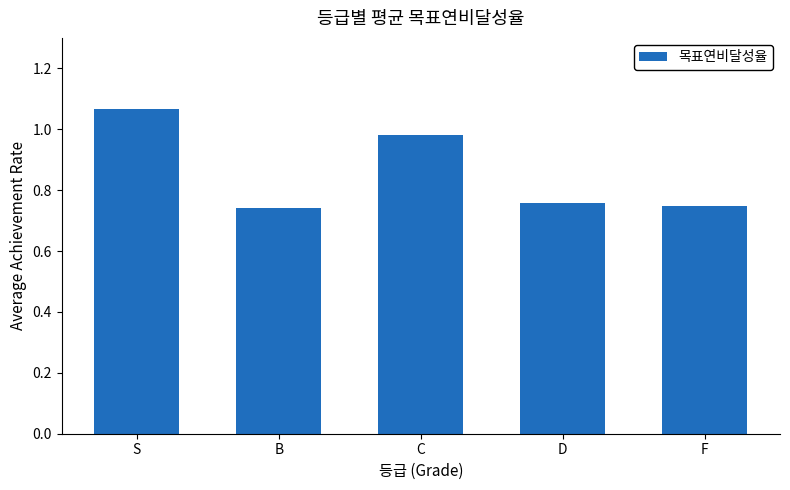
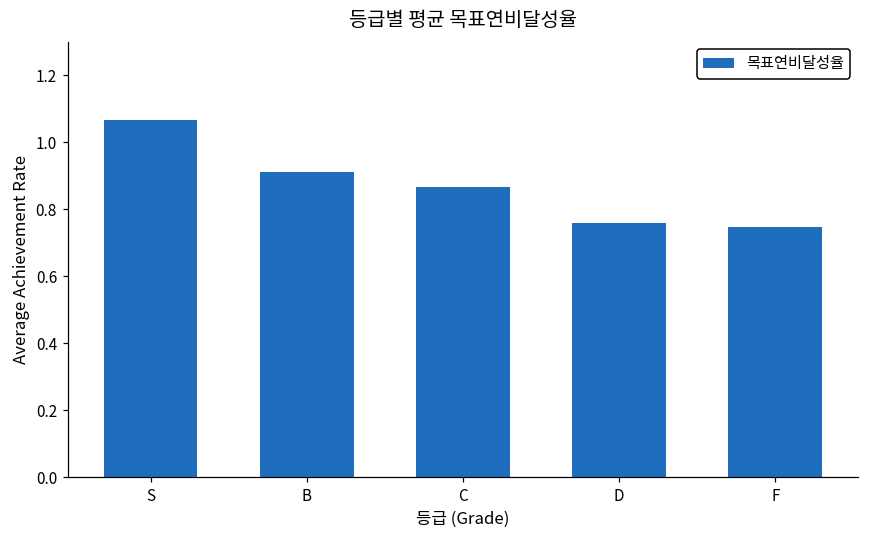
  {
    "S": 1.07,
-   "B": 0.74,
-   "C": 0.98,
+   "B": 0.91,
+   "C": 0.87,
    "D": 0.76,
    "F": 0.75
  }
